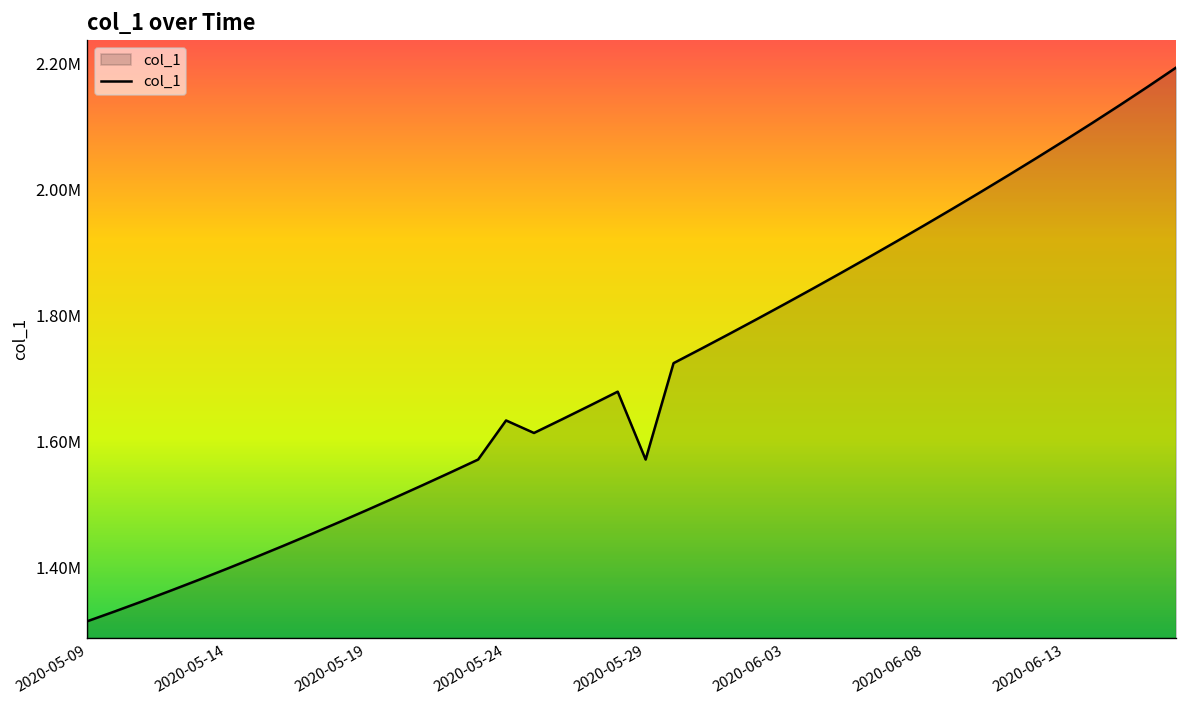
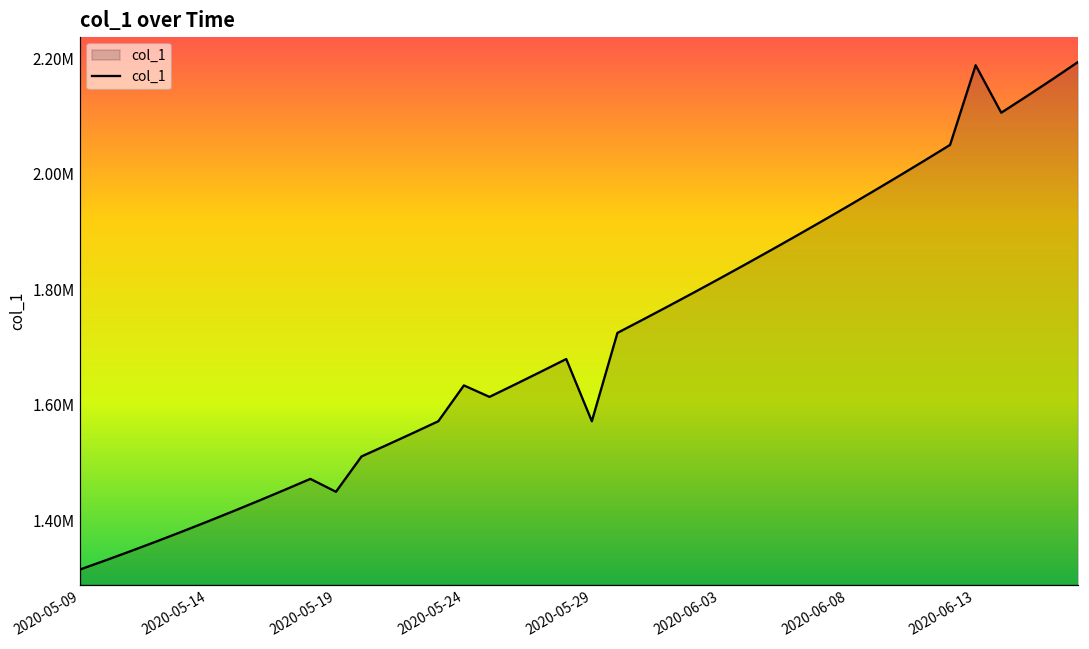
  {
    "2020-05-09": 1320000,
    "2020-05-14": 1400000,
-   "2020-05-19": 1490000,
+   "2020-05-19": 1450000,
    "2020-05-24": 1630000,
    "2020-05-29": 1570000,
    "2020-06-03": 1820000,
    "2020-06-08": 1940000,
-   "2020-06-13": 2080000
+   "2020-06-13": 2190000
  }
